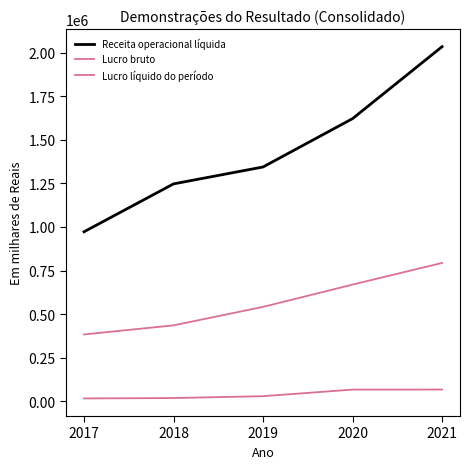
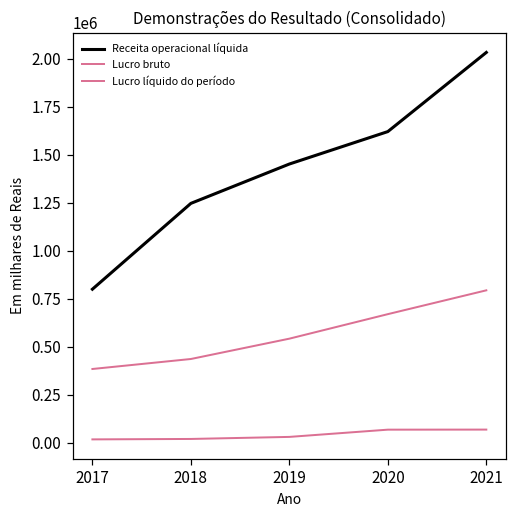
  {
    "Receita operacional líquida": {
-     "2017": 970000,
+     "2017": 800000,
      "2018": 1250000,
-     "2019": 1340000,
+     "2019": 1450000,
      "2020": 1620000,
      "2021": 2030000
    }
  }
